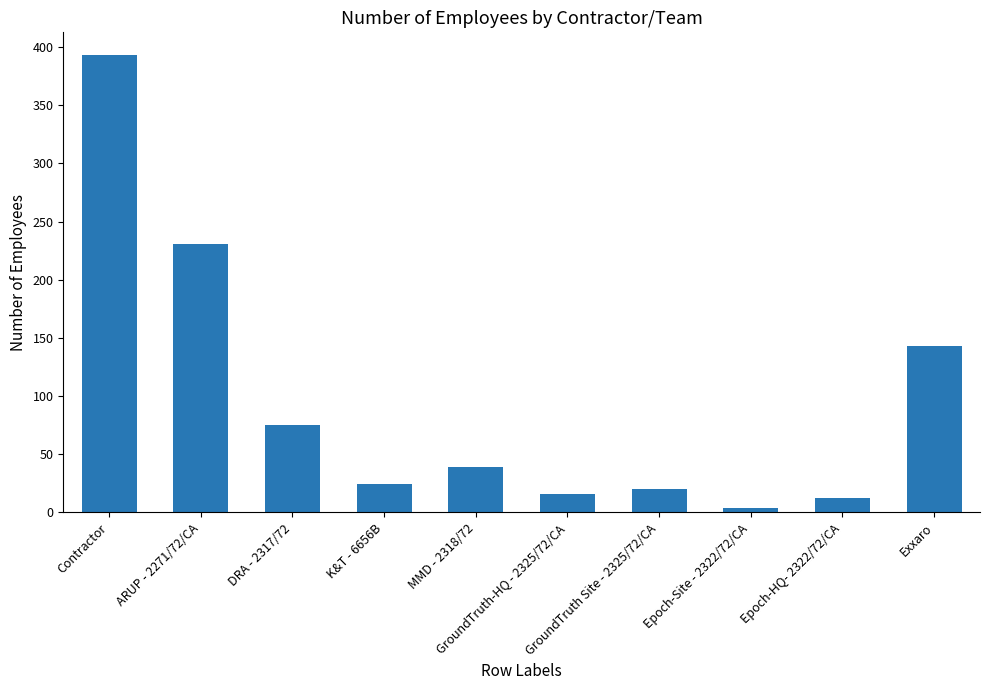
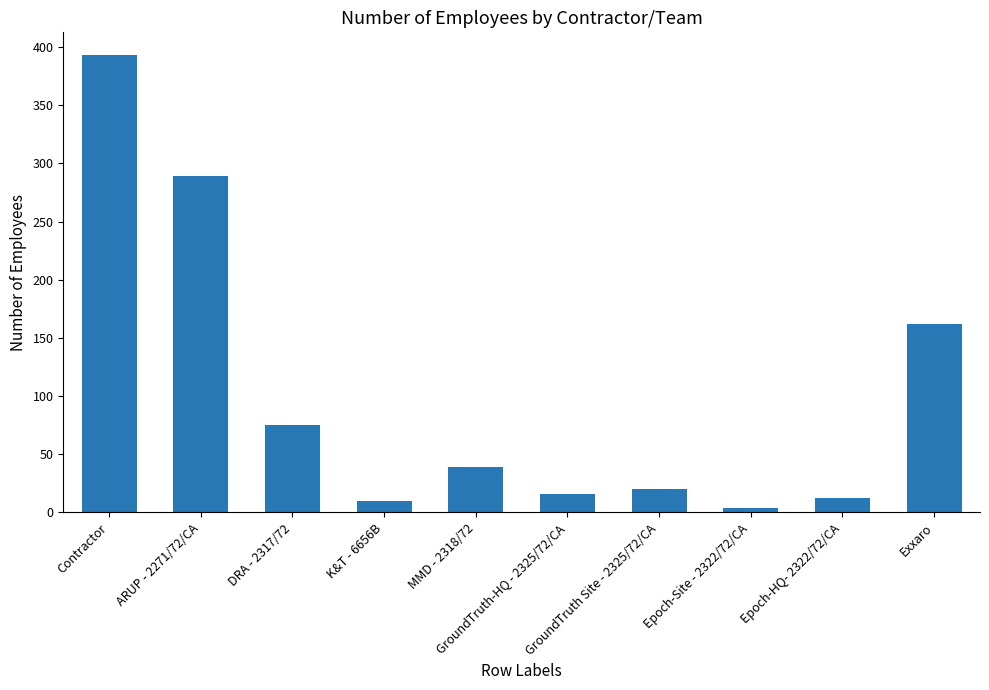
  {
    "Contractor": 393,
-   "ARUP - 2271/72/CA": 231,
+   "ARUP - 2271/72/CA": 289,
    "DRA - 2317/72": 75,
-   "K&T - 6656B": 24,
+   "K&T - 6656B": 10,
    "MMD - 2318/72": 39,
    "GroundTruth-HQ - 2325/72/CA": 16,
    "GroundTruth Site - 2325/72/CA": 20,
    "Epoch-Site - 2322/72/CA": 4,
    "Epoch-HQ- 2322/72/CA": 12,
-   "Exxaro": 143
+   "Exxaro": 162
  }
